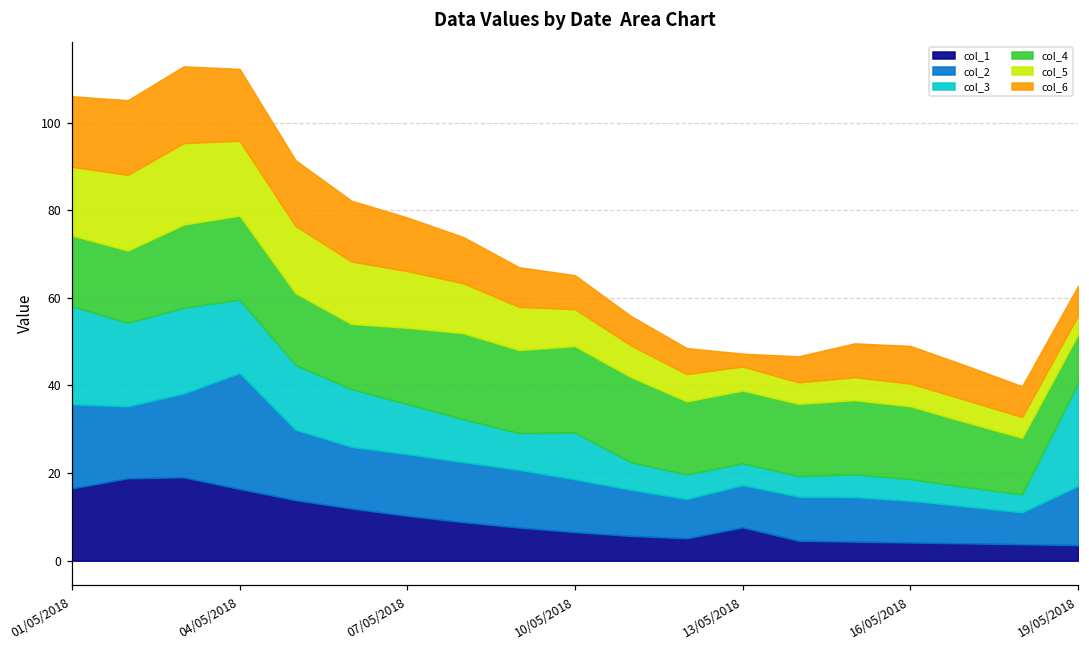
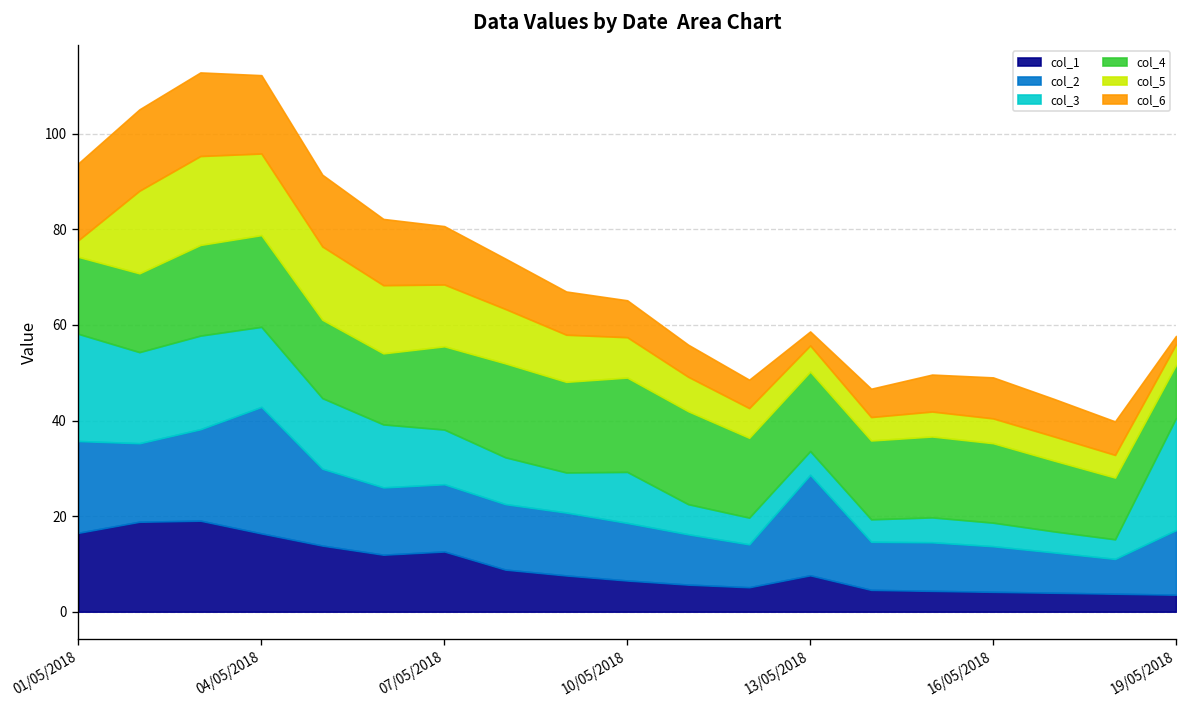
  {
    "col_1": {
      "01/05/2018": 17,
      "04/05/2018": 16,
-     "07/05/2018": 10,
+     "07/05/2018": 13,
      "10/05/2018": 7,
      "13/05/2018": 8,
      "16/05/2018": 4,
      "19/05/2018": 4
    },
    "col_2": {
      "01/05/2018": 19,
      "04/05/2018": 26,
      "07/05/2018": 14,
      "10/05/2018": 12,
-     "13/05/2018": 10,
+     "13/05/2018": 21,
      "16/05/2018": 10,
      "19/05/2018": 14
    },
    "col_3": {
      "01/05/2018": 22,
      "04/05/2018": 17,
      "07/05/2018": 11,
      "10/05/2018": 11,
      "13/05/2018": 5,
      "16/05/2018": 5,
      "19/05/2018": 23
    },
    "col_4": {
      "01/05/2018": 16,
      "04/05/2018": 19,
      "07/05/2018": 17,
      "10/05/2018": 20,
      "13/05/2018": 17,
      "16/05/2018": 17,
      "19/05/2018": 11
    },
    "col_5": {
-     "01/05/2018": 16,
+     "01/05/2018": 4,
      "04/05/2018": 17,
      "07/05/2018": 13,
      "10/05/2018": 8,
      "13/05/2018": 5,
      "16/05/2018": 5,
      "19/05/2018": 4
    },
    "col_6": {
      "01/05/2018": 16,
      "04/05/2018": 16,
      "07/05/2018": 12,
      "10/05/2018": 8,
      "13/05/2018": 3,
      "16/05/2018": 9,
-     "19/05/2018": 7
+     "19/05/2018": 2
    }
  }
